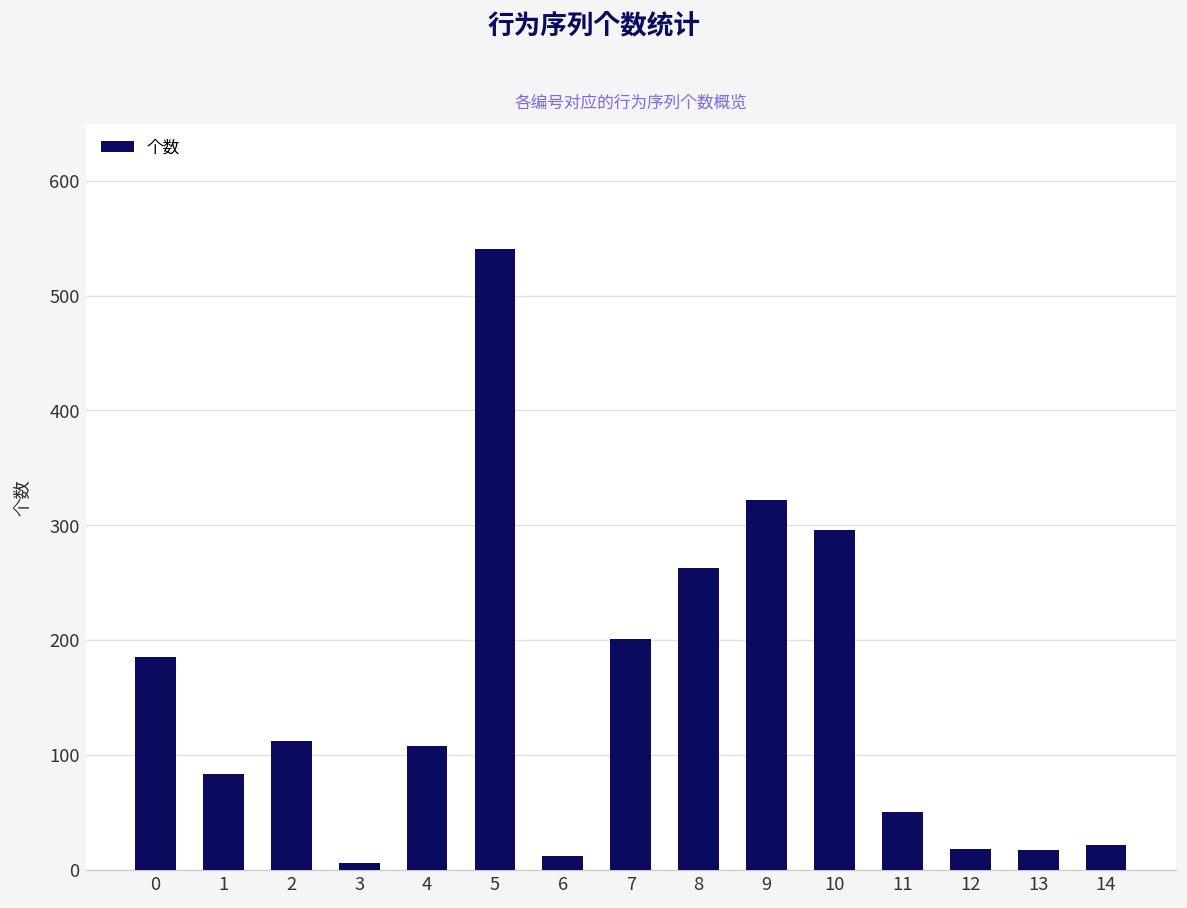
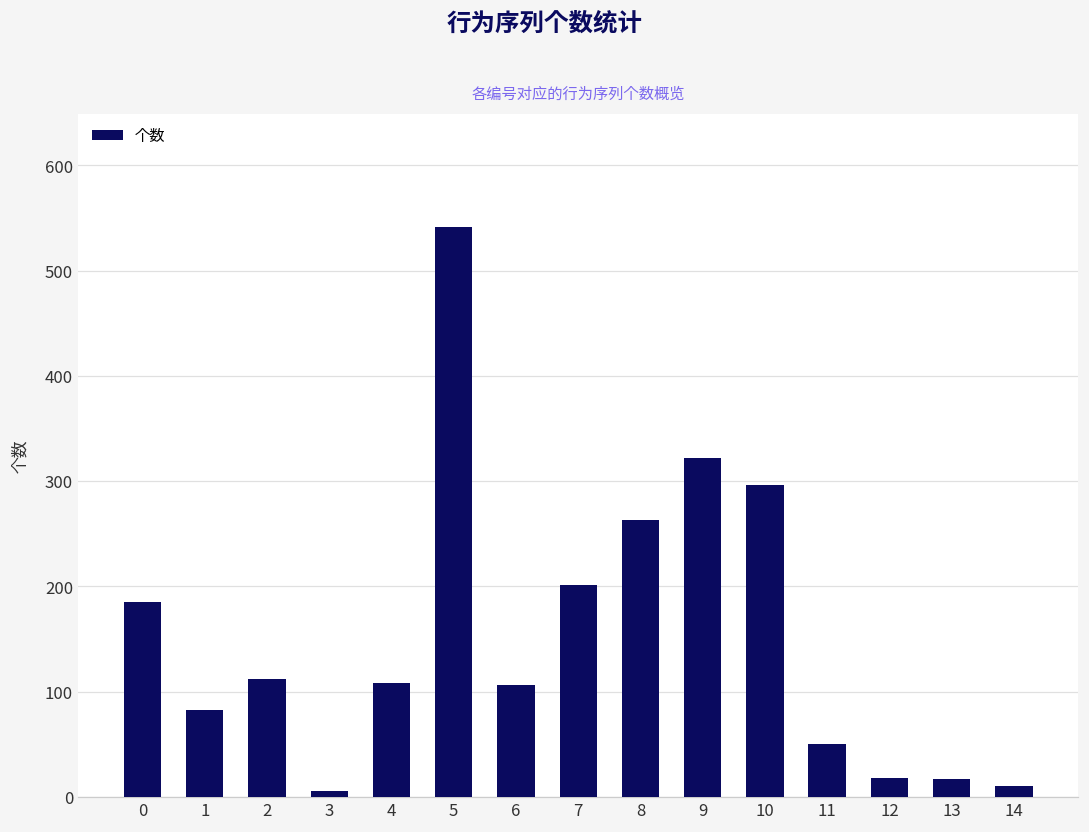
  {
    "0": 190,
    "1": 80,
    "2": 110,
    "3": 10,
    "4": 110,
    "5": 540,
-   "6": 10,
+   "6": 110,
    "7": 200,
    "8": 260,
    "9": 320,
    "10": 300,
    "11": 50,
    "12": 20,
    "13": 20,
-   "14": 20
+   "14": 10
  }
